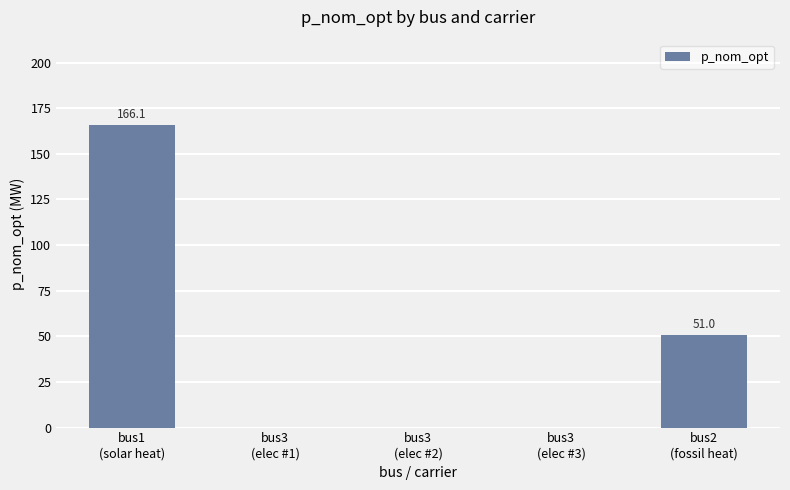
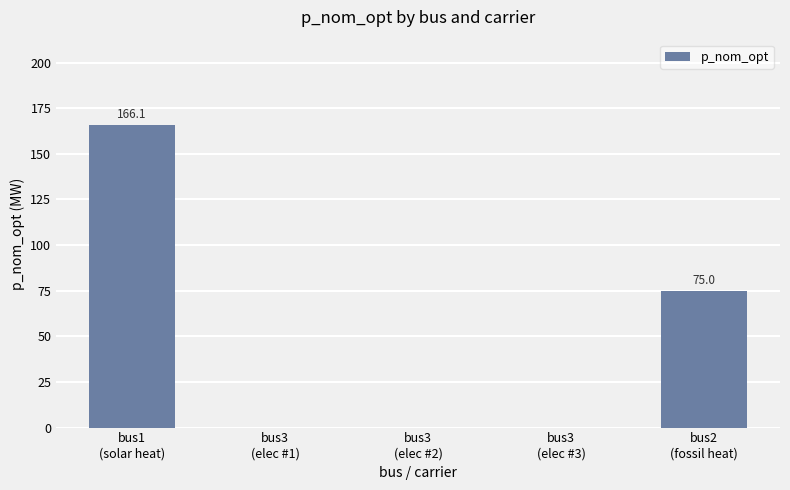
  {
    "bus1 (solar heat)": 166.1,
-   "bus2 (fossil heat)": 51.0
+   "bus2 (fossil heat)": 75.0
  }
